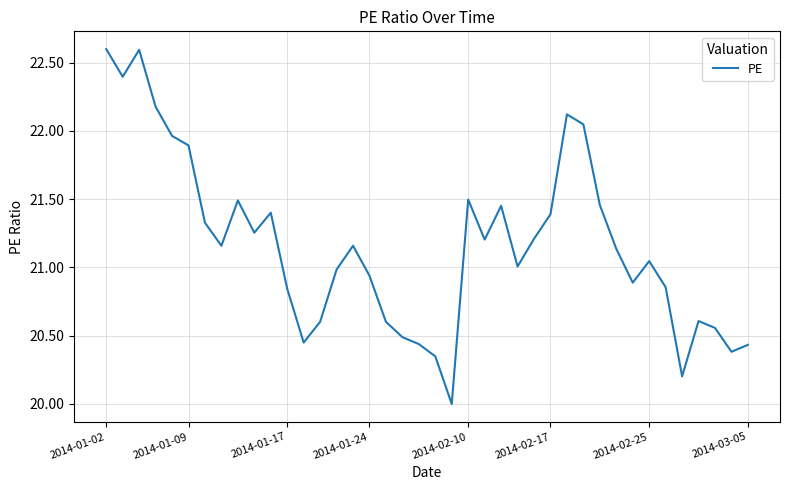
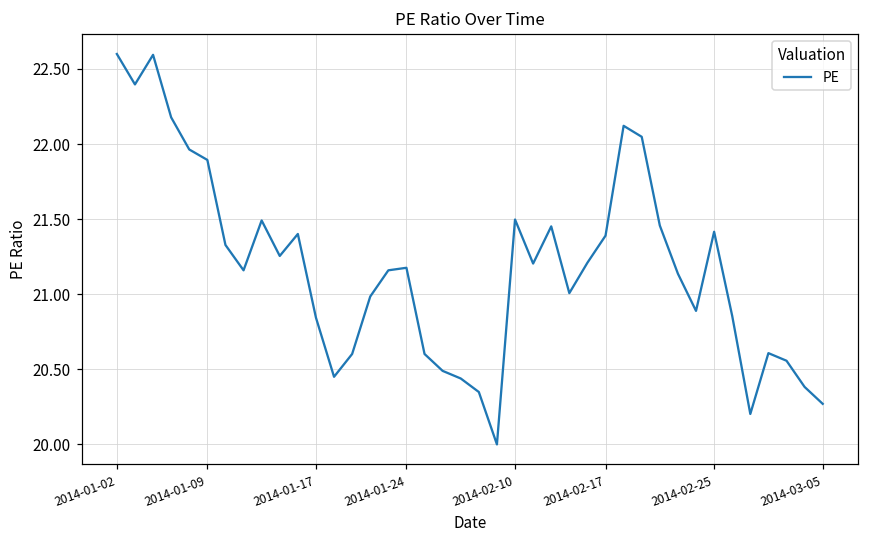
  {
    "2014-01-02": 22.60,
    "2014-01-09": 21.89,
    "2014-01-17": 20.84,
-   "2014-01-24": 20.94,
+   "2014-01-24": 21.18,
    "2014-02-10": 21.50,
    "2014-02-17": 21.39,
-   "2014-02-25": 21.05,
-   "2014-03-05": 20.43
+   "2014-02-25": 21.42,
+   "2014-03-05": 20.27
  }
